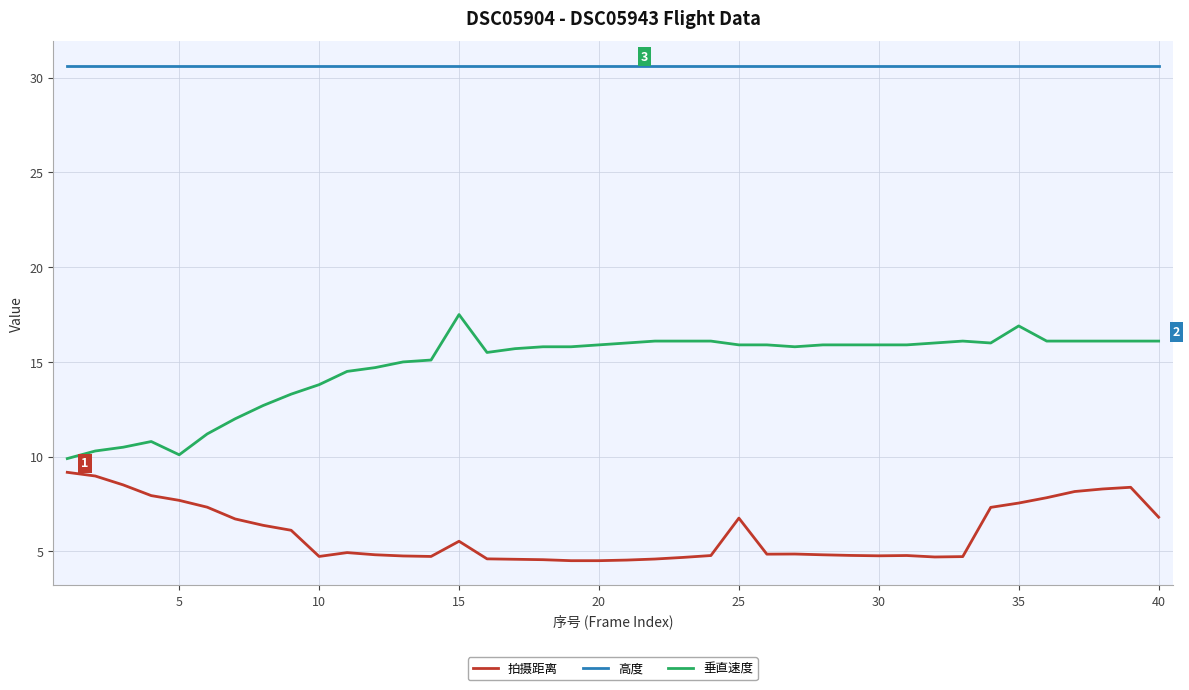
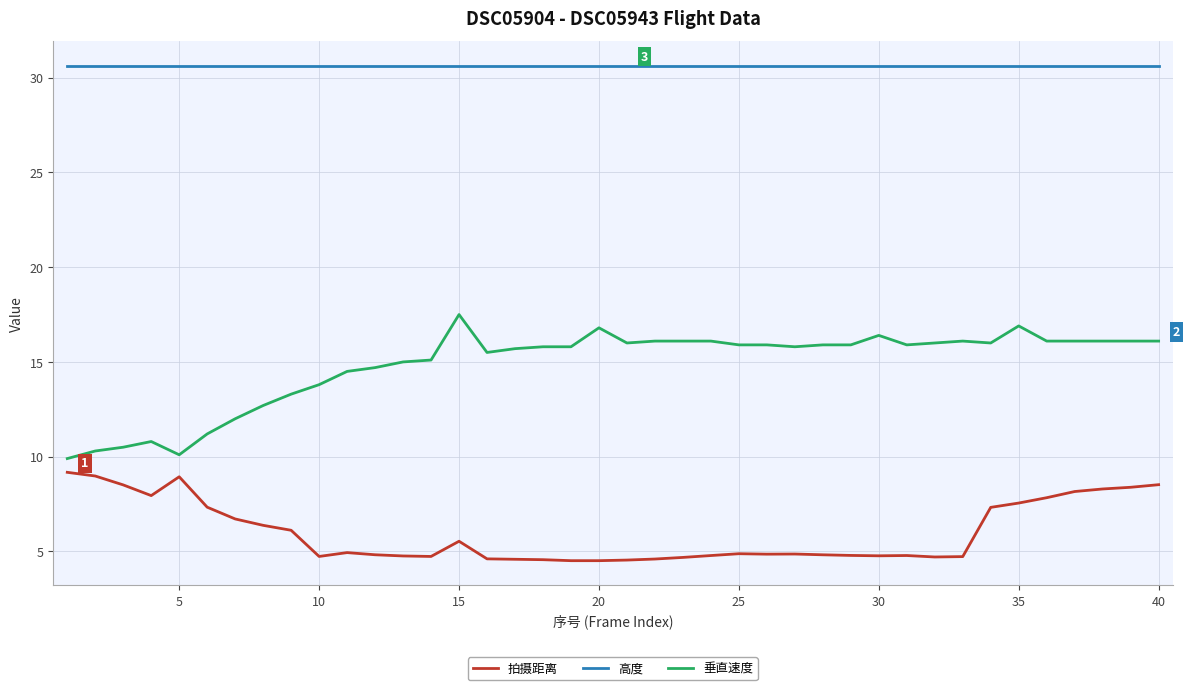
  {
    "拍摄距离": {
-     "5": 7.7,
+     "5": 8.9,
      "10": 4.7,
      "15": 5.5,
      "20": 4.5,
-     "25": 6.8,
+     "25": 4.9,
      "30": 4.8,
      "35": 7.6,
-     "40": 6.8
+     "40": 8.5
    },
    "高度": {
      "5": 30.6,
      "10": 30.6,
      "15": 30.6,
      "20": 30.6,
      "25": 30.6,
      "30": 30.6,
      "35": 30.6,
      "40": 30.6
    },
    "垂直速度": {
      "5": 10.1,
      "10": 13.8,
      "15": 17.5,
-     "20": 15.9,
+     "20": 16.8,
      "25": 15.9,
-     "30": 15.9,
+     "30": 16.4,
      "35": 16.9
    }
  }
